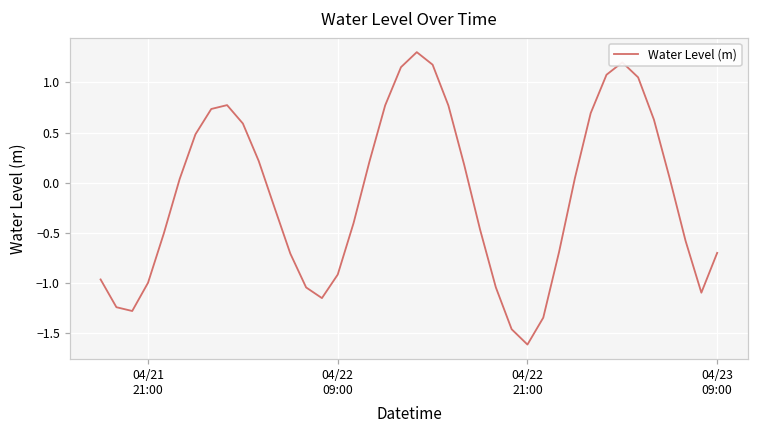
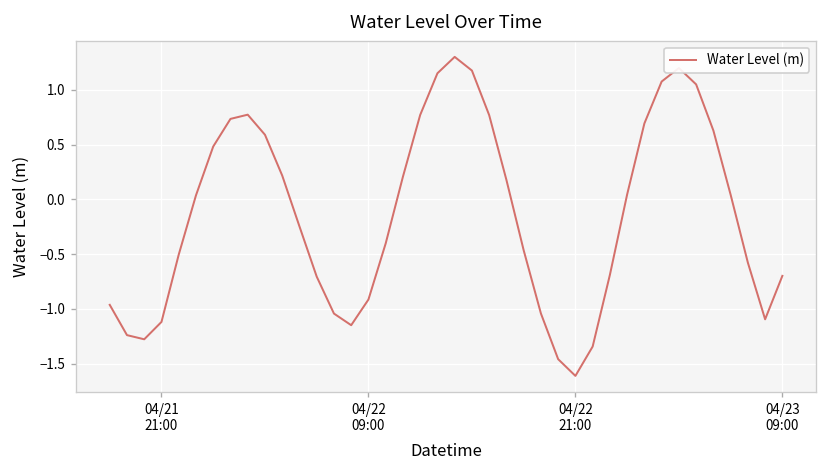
  {
-   "04/21 21:00": -1.0,
+   "04/21 21:00": -1.1,
    "04/22 09:00": -0.9,
    "04/22 21:00": -1.6,
    "04/23 09:00": -0.7
  }
